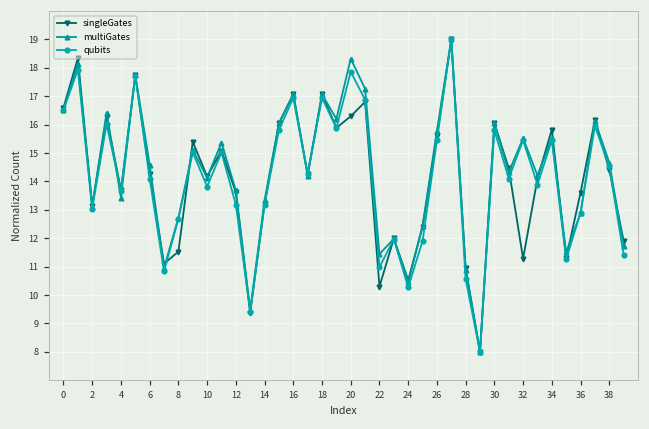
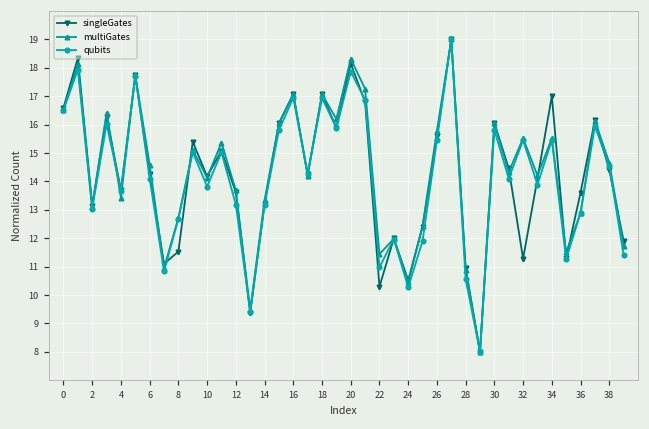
  {
    "singleGates": {
      "6": 14.3,
      "8": 11.5,
-     "20": 16.3,
+     "20": 18.1,
      "22": 10.3,
      "26": 15.6,
      "32": 11.3,
-     "34": 15.8,
+     "34": 17.0,
      "36": 13.6,
      "38": 14.4
    }
  }
